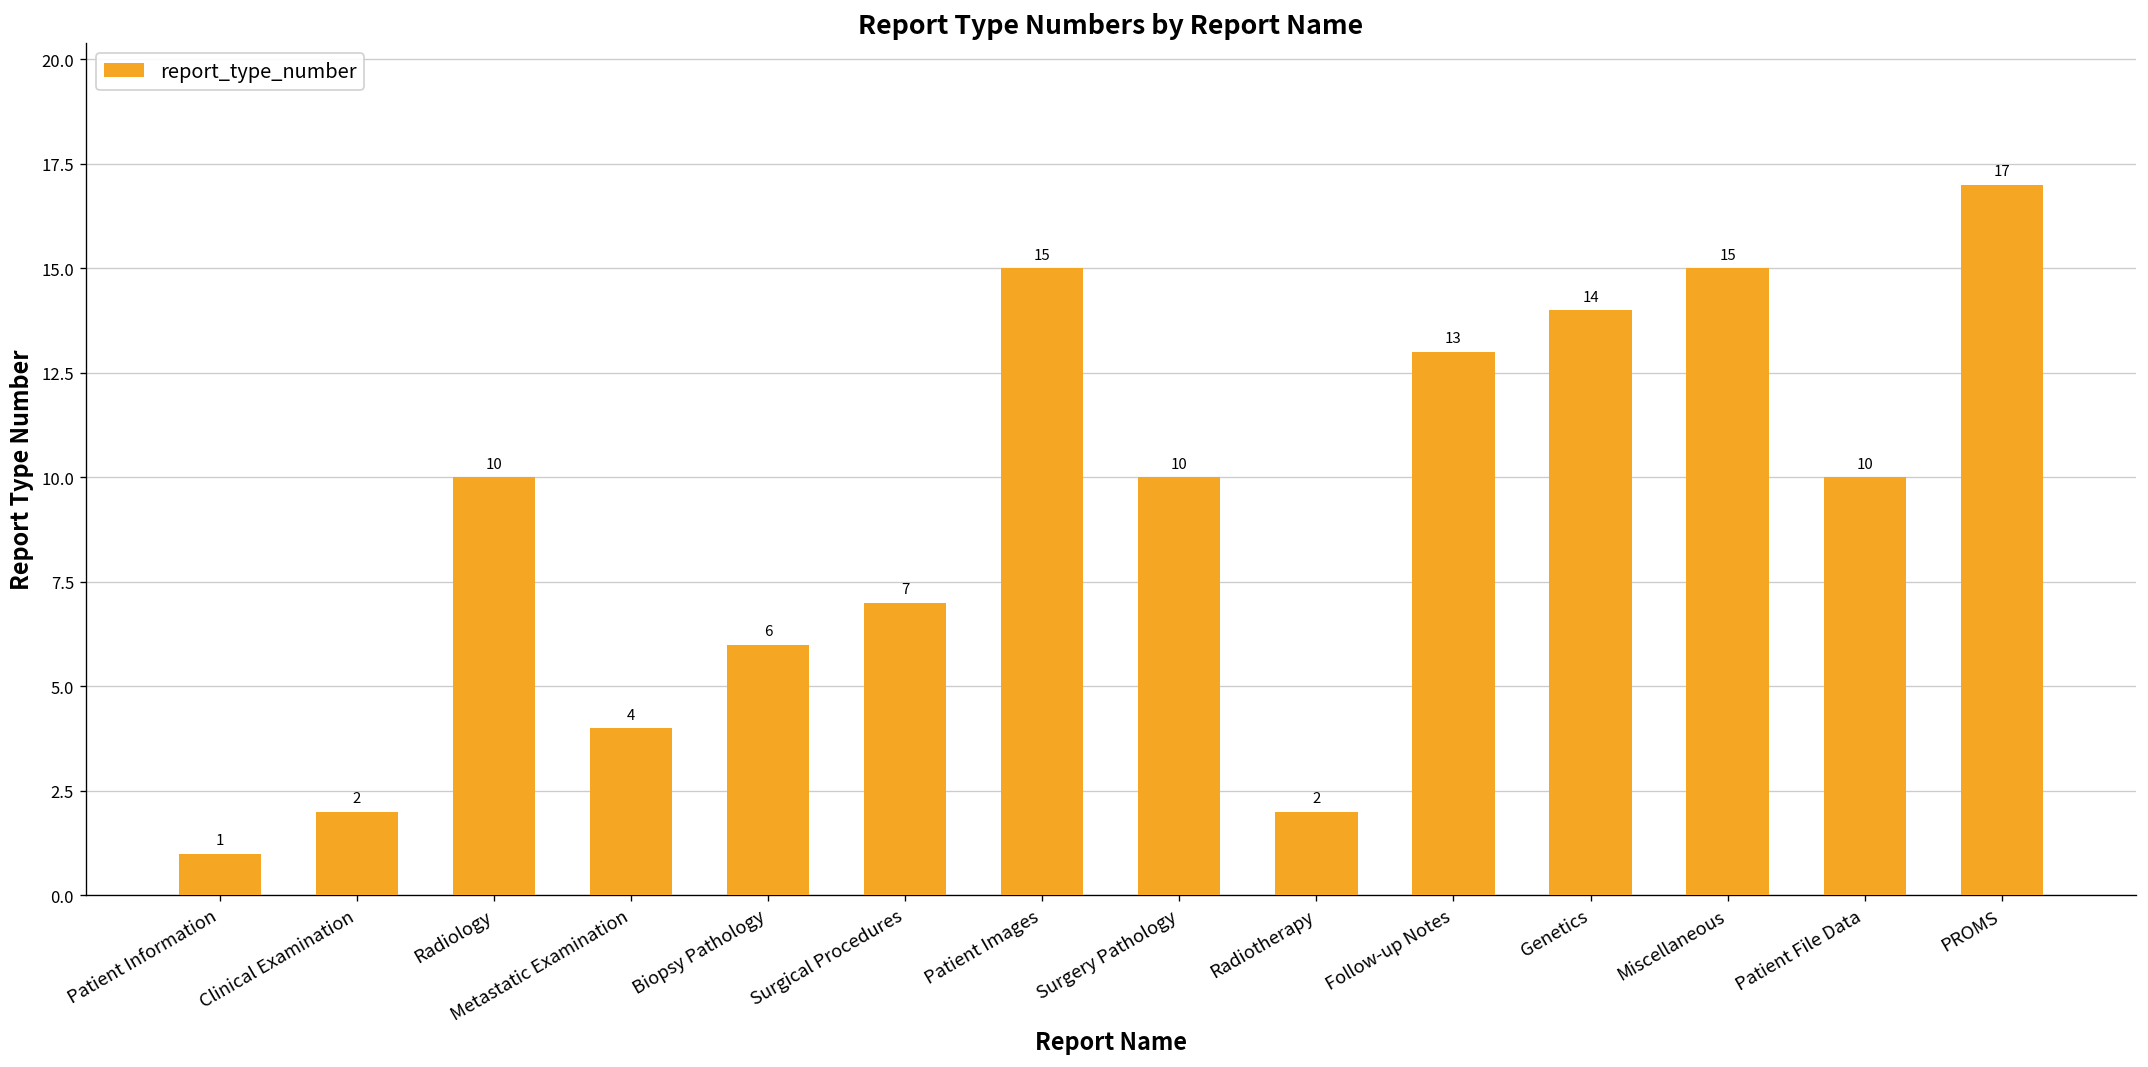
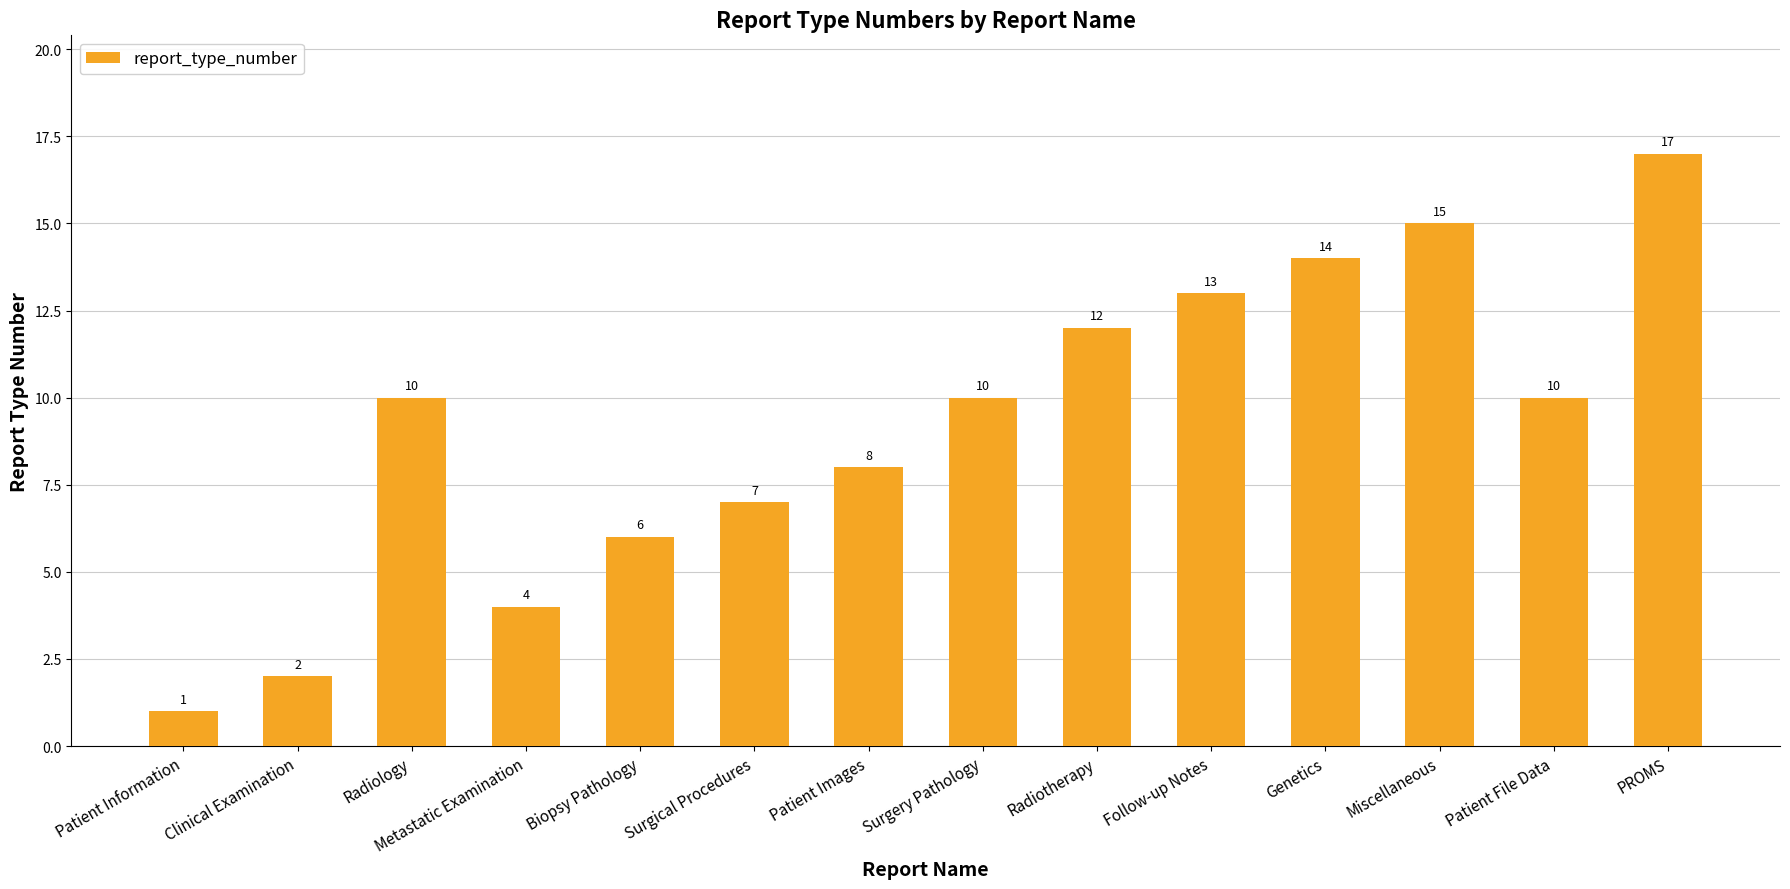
  {
    "Patient Information": 1,
    "Clinical Examination": 2,
    "Radiology": 10,
    "Metastatic Examination": 4,
    "Biopsy Pathology": 6,
    "Surgical Procedures": 7,
-   "Patient Images": 15,
+   "Patient Images": 8,
    "Surgery Pathology": 10,
-   "Radiotherapy": 2,
+   "Radiotherapy": 12,
    "Follow-up Notes": 13,
    "Genetics": 14,
    "Miscellaneous": 15,
    "Patient File Data": 10,
    "PROMS": 17
  }
